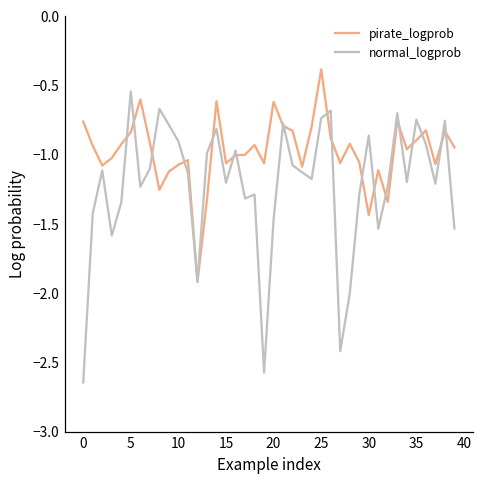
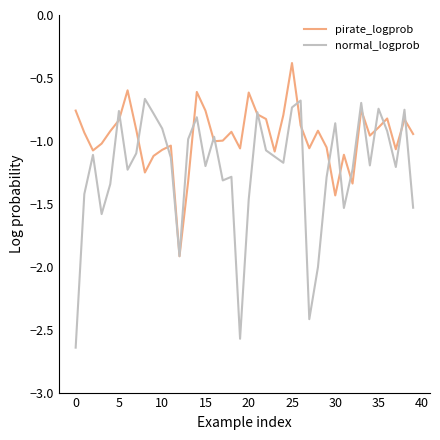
  {
    "pirate_logprob": {
      "0": -0.76,
      "5": -0.84,
      "10": -1.07,
-     "15": -1.06,
+     "15": -0.76,
      "20": -0.62,
      "25": -0.38,
      "30": -1.43,
      "35": -0.89
    },
    "normal_logprob": {
      "0": -2.64,
-     "5": -0.54,
+     "5": -0.76,
      "10": -0.90,
      "15": -1.20,
      "20": -1.46,
      "25": -0.73,
      "30": -0.86,
      "35": -0.74
    }
  }
